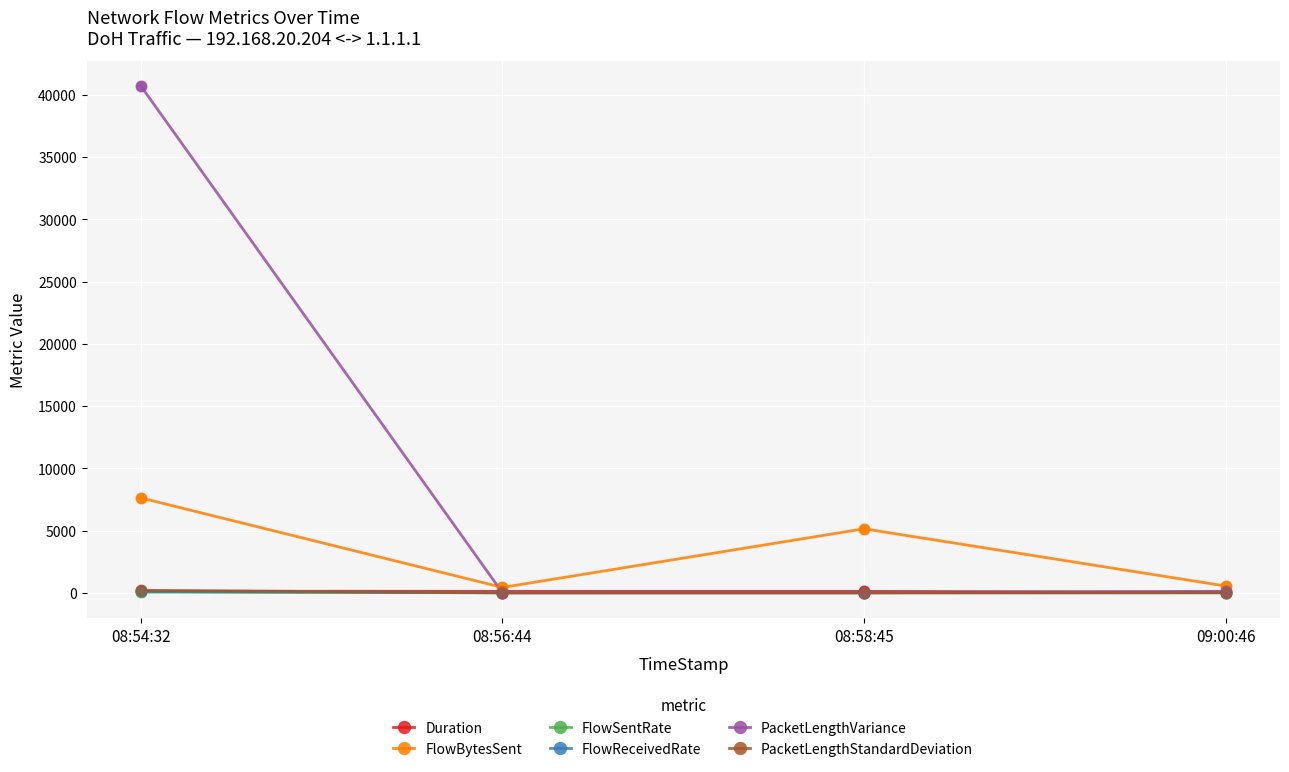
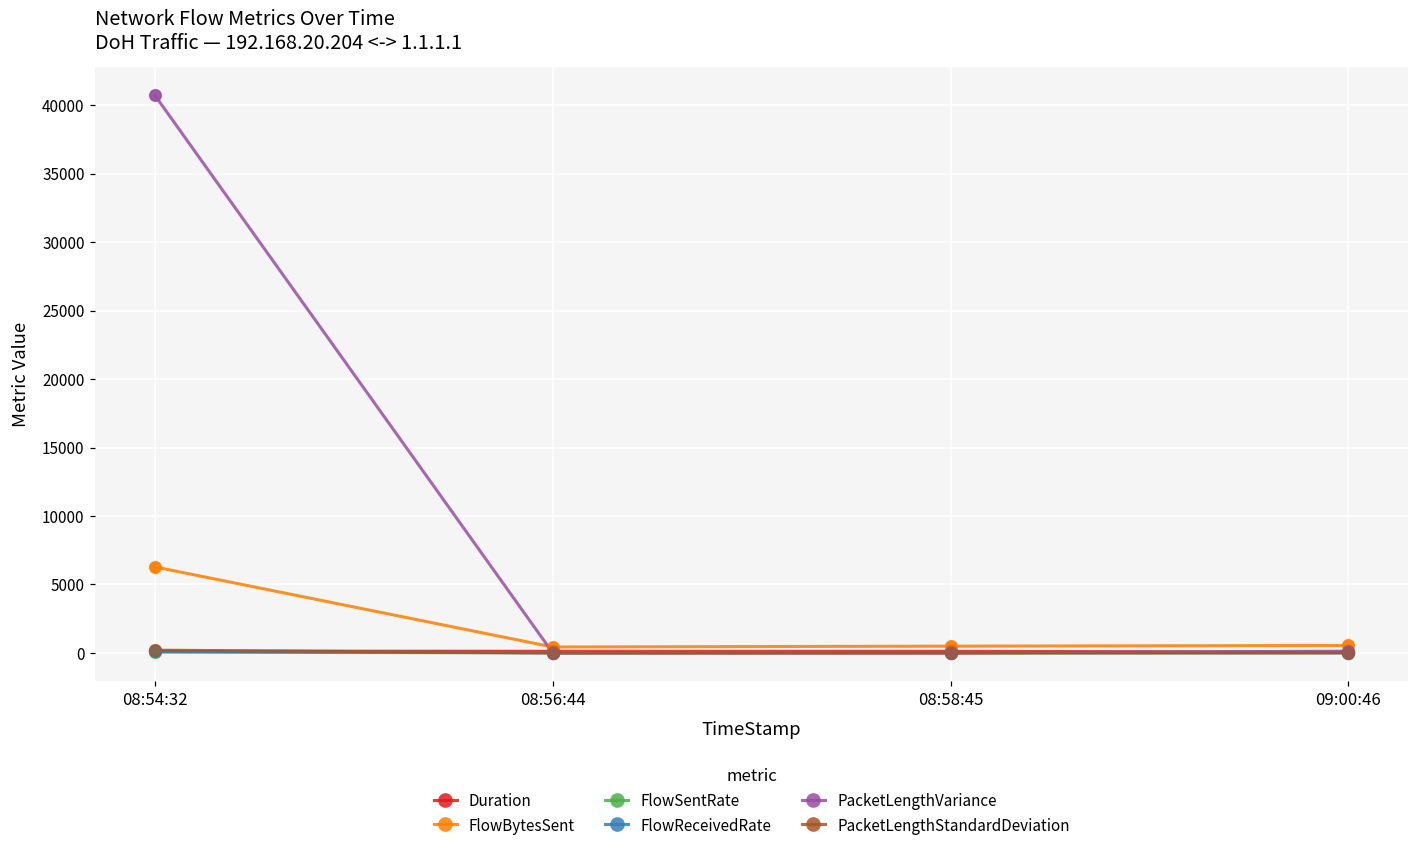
  {
    "FlowBytesSent": {
-     "08:54:32": 7600,
+     "08:54:32": 6300,
      "08:56:44": 400,
-     "08:58:45": 5100,
+     "08:58:45": 500,
      "09:00:46": 500
    },
    "PacketLengthVariance": {
      "08:54:32": 40700
    }
  }
